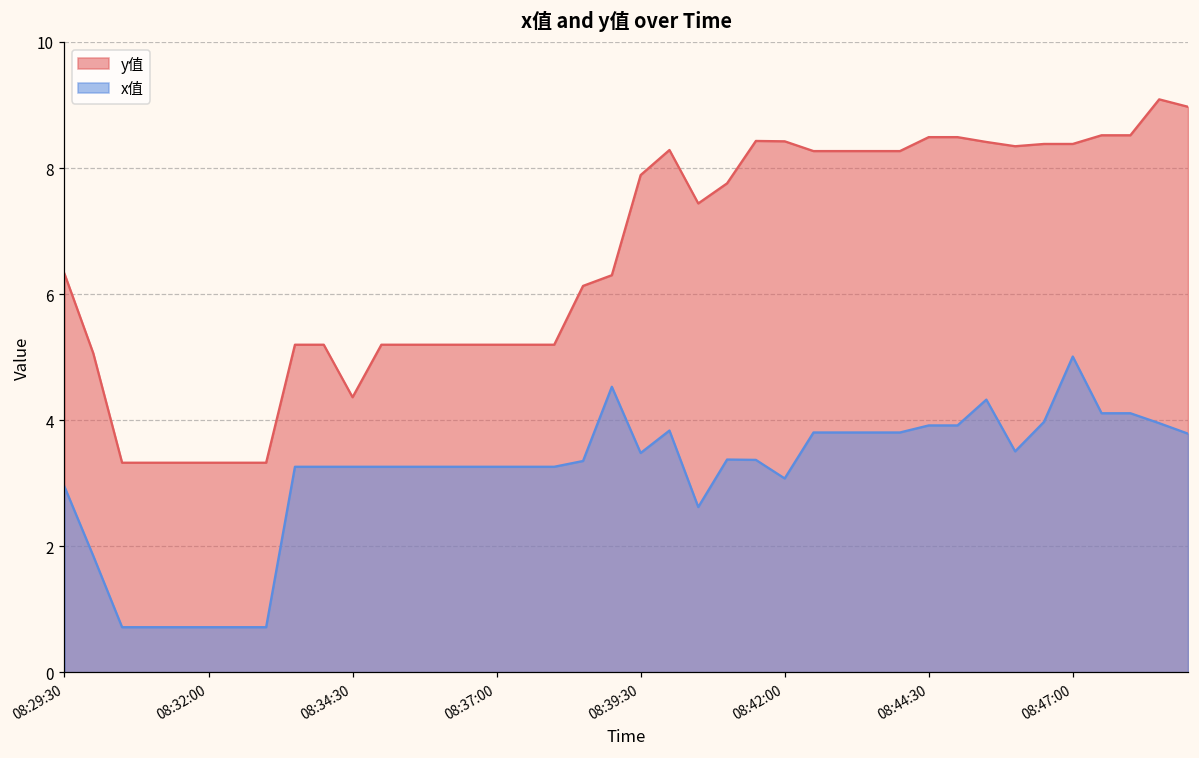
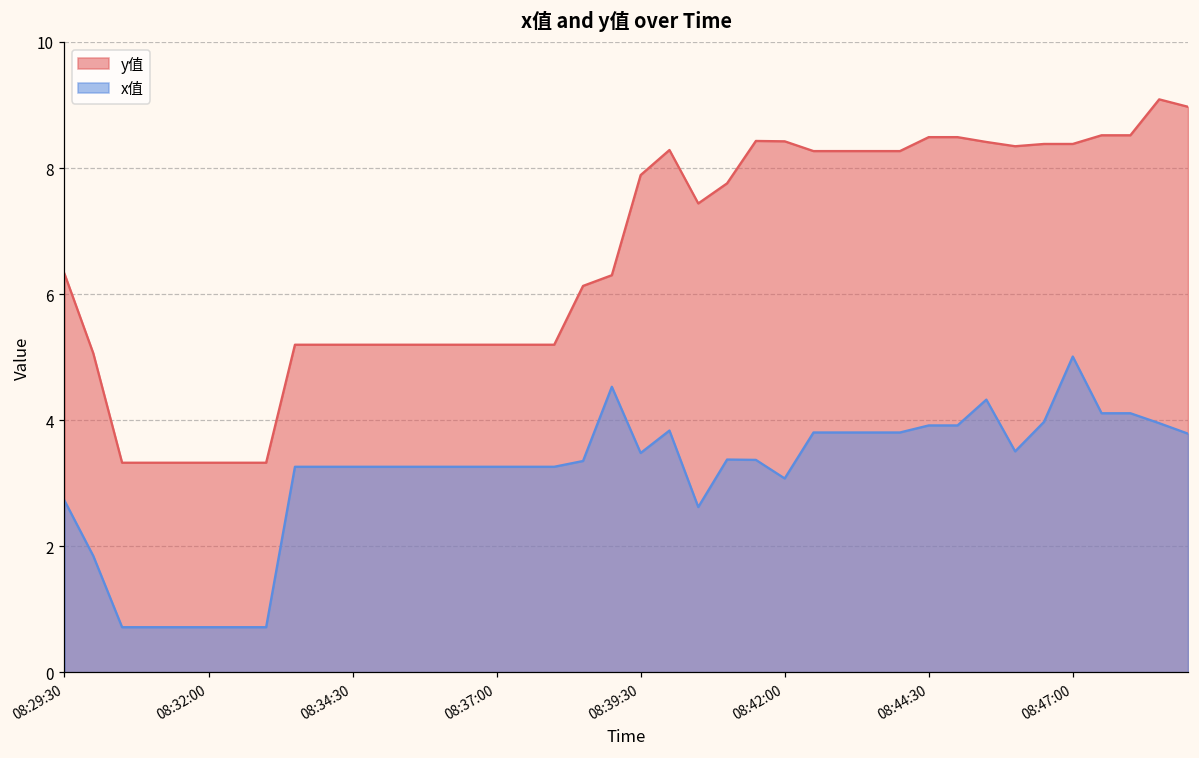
  {
    "y值": {
      "08:29:30": 6.3,
      "08:32:00": 3.3,
-     "08:34:30": 4.4,
+     "08:34:30": 5.2,
      "08:37:00": 5.2,
      "08:39:30": 7.9,
      "08:42:00": 8.4,
      "08:44:30": 8.5,
      "08:47:00": 8.4
    },
    "x值": {
-     "08:29:30": 2.9,
+     "08:29:30": 2.7,
      "08:32:00": 0.7,
      "08:34:30": 3.3,
      "08:37:00": 3.3,
      "08:39:30": 3.5,
      "08:42:00": 3.1,
      "08:44:30": 3.9,
      "08:47:00": 5.0
    }
  }
